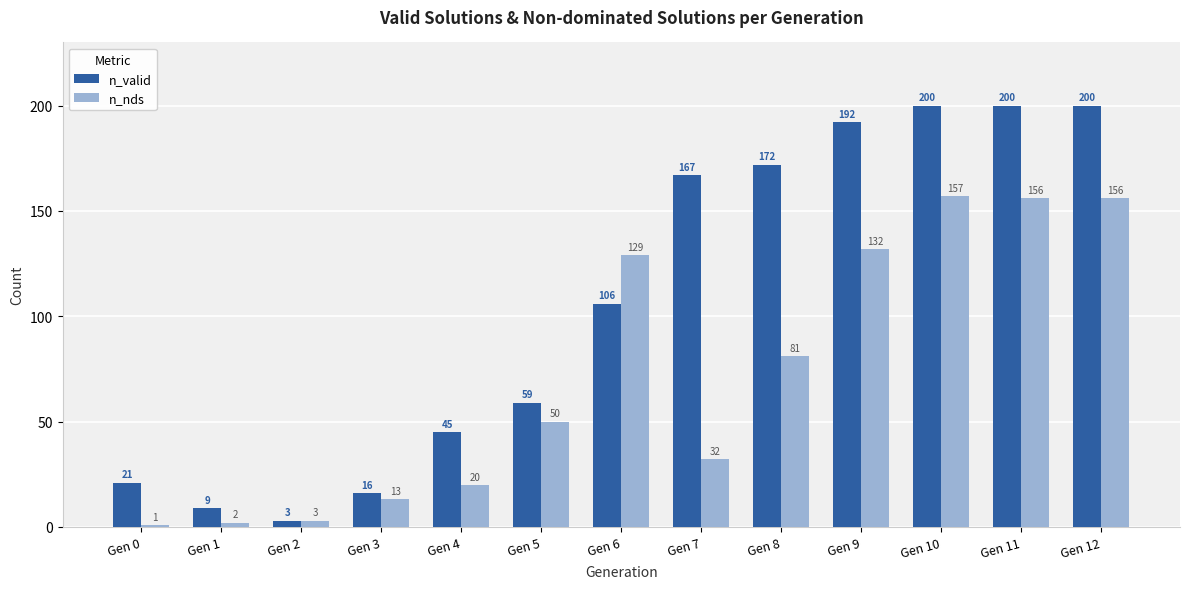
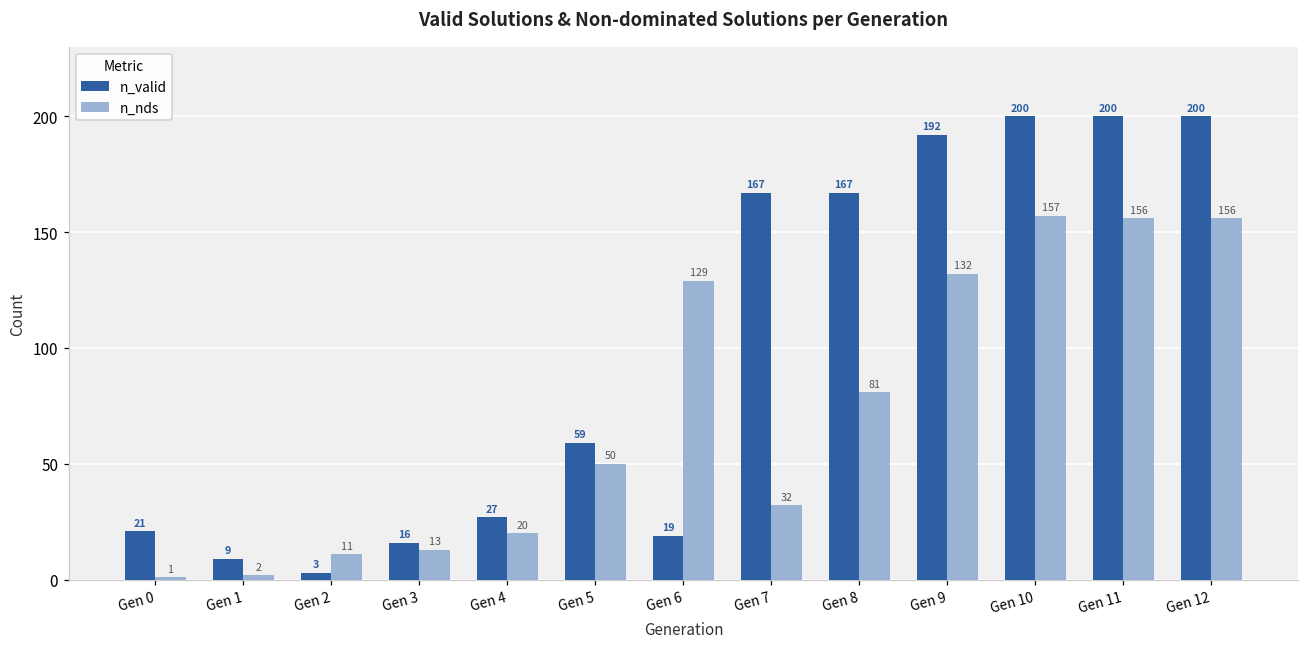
  {
    "n_valid": {
      "Gen 0": 21,
      "Gen 1": 9,
      "Gen 2": 3,
      "Gen 3": 16,
-     "Gen 4": 45,
+     "Gen 4": 27,
      "Gen 5": 59,
-     "Gen 6": 106,
+     "Gen 6": 19,
      "Gen 7": 167,
-     "Gen 8": 172,
+     "Gen 8": 167,
      "Gen 9": 192,
      "Gen 10": 200,
      "Gen 11": 200,
      "Gen 12": 200
    },
    "n_nds": {
      "Gen 0": 1,
      "Gen 1": 2,
-     "Gen 2": 3,
+     "Gen 2": 11,
      "Gen 3": 13,
      "Gen 4": 20,
      "Gen 5": 50,
      "Gen 6": 129,
      "Gen 7": 32,
      "Gen 8": 81,
      "Gen 9": 132,
      "Gen 10": 157,
      "Gen 11": 156,
      "Gen 12": 156
    }
  }
